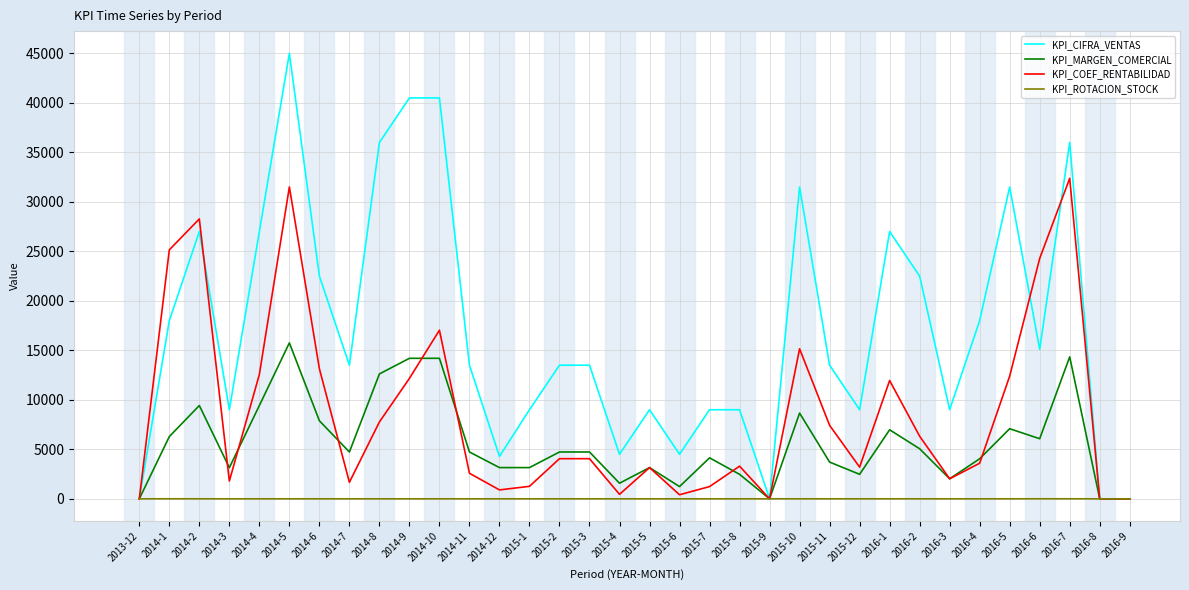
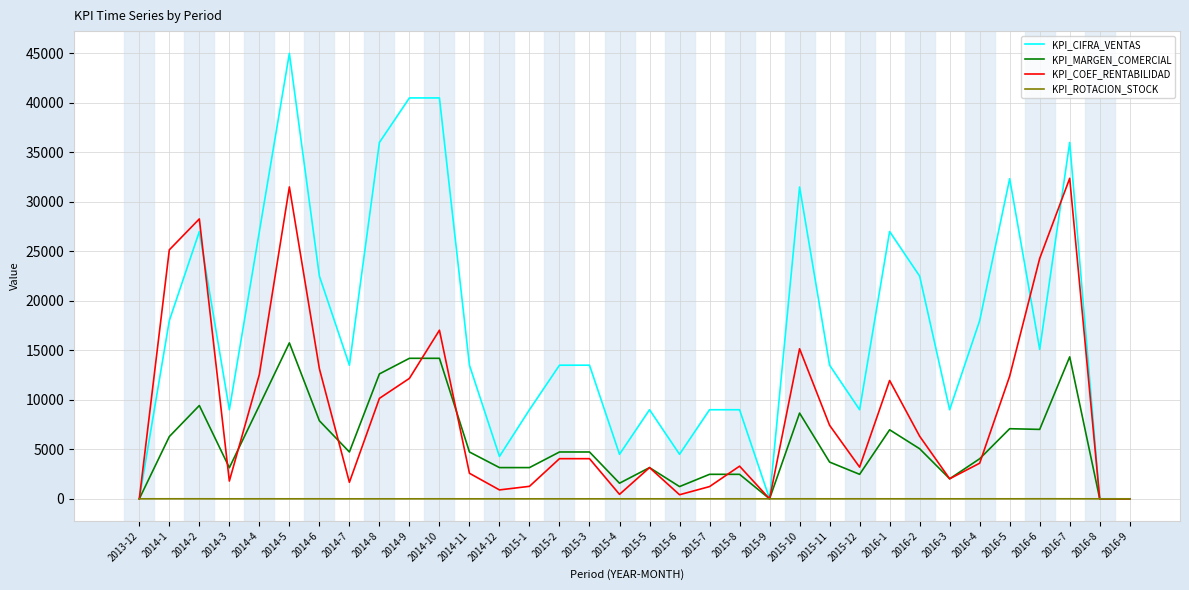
  {
    "KPI_CIFRA_VENTAS": {
      "2014-1": 18000,
      "2014-2": 27000,
      "2014-3": 9000,
      "2014-4": 27000,
      "2014-5": 45000,
      "2014-6": 23000,
      "2014-7": 14000,
      "2014-8": 36000,
      "2014-9": 41000,
      "2014-10": 41000,
      "2014-11": 14000,
      "2014-12": 4000,
      "2015-1": 9000,
      "2015-2": 14000,
      "2015-3": 14000,
      "2015-4": 5000,
      "2015-5": 9000,
      "2015-6": 5000,
      "2015-7": 9000,
      "2015-8": 9000,
      "2015-10": 32000,
      "2015-11": 14000,
      "2015-12": 9000,
      "2016-1": 27000,
      "2016-2": 23000,
      "2016-3": 9000,
      "2016-4": 18000,
-     "2016-5": 31500,
+     "2016-5": 32300,
      "2016-6": 15000,
      "2016-7": 36000
    },
    "KPI_MARGEN_COMERCIAL": {
      "2014-1": 6000,
      "2014-2": 9000,
      "2014-3": 3000,
      "2014-4": 9000,
      "2014-5": 16000,
      "2014-6": 8000,
      "2014-7": 5000,
      "2014-8": 13000,
      "2014-9": 14000,
      "2014-10": 14000,
      "2014-11": 5000,
      "2014-12": 3000,
      "2015-1": 3000,
      "2015-2": 5000,
      "2015-3": 5000,
      "2015-4": 2000,
      "2015-6": 1000,
-     "2015-7": 4000,
+     "2015-7": 2000,
      "2015-8": 2000,
      "2015-10": 9000,
      "2015-11": 4000,
      "2015-12": 2000,
      "2016-1": 7000,
      "2016-2": 5000,
      "2016-4": 4000,
      "2016-5": 7000,
-     "2016-6": 6000,
+     "2016-6": 7000,
      "2016-7": 14000
    },
    "KPI_COEF_RENTABILIDAD": {
      "2014-1": 25000,
      "2014-2": 28000,
      "2014-3": 2000,
      "2014-4": 13000,
      "2014-5": 32000,
      "2014-6": 13000,
      "2014-7": 2000,
-     "2014-8": 8000,
+     "2014-8": 10000,
      "2014-9": 12000,
      "2014-10": 17000,
      "2014-11": 3000,
      "2014-12": 1000,
      "2015-1": 1000,
      "2015-2": 4000,
      "2015-3": 4000,
      "2015-4": 0,
      "2015-6": 0,
      "2015-7": 1000,
      "2015-8": 3000,
      "2015-10": 15000,
      "2015-11": 7000,
      "2015-12": 3000,
      "2016-1": 12000,
      "2016-2": 6000,
      "2016-4": 4000,
      "2016-5": 12000,
      "2016-6": 24000,
      "2016-7": 32000
    },
    "KPI_ROTACION_STOCK": {
      "2014-1": 0,
      "2014-2": 0,
      "2014-3": 0,
      "2014-4": 0,
      "2014-5": 0,
      "2014-6": 0,
      "2014-7": 0,
      "2014-8": 0,
      "2014-9": 0,
      "2014-10": 0,
      "2014-11": 0,
      "2014-12": 0,
      "2015-1": 0,
      "2015-2": 0,
      "2015-3": 0,
      "2015-4": 0,
      "2015-5": 0,
      "2015-6": 0,
      "2015-7": 0,
      "2015-8": 0,
      "2015-10": 0,
      "2015-11": 0,
      "2015-12": 0,
      "2016-1": 0,
      "2016-2": 0,
      "2016-3": 0,
      "2016-4": 0,
      "2016-5": 0,
      "2016-6": 0,
      "2016-7": 0
    }
  }
